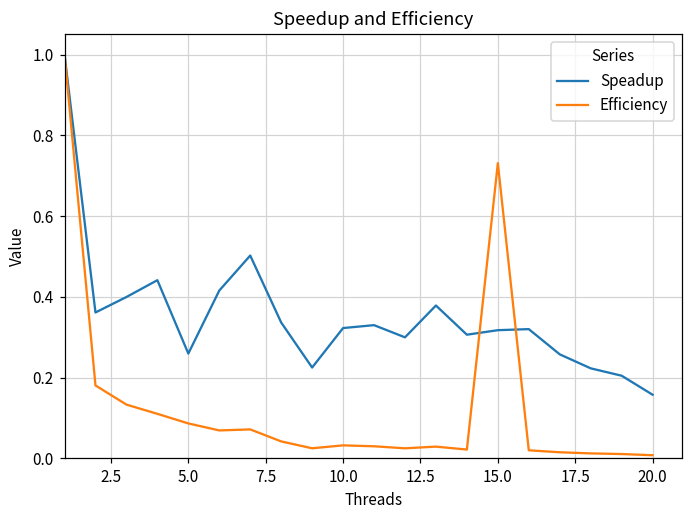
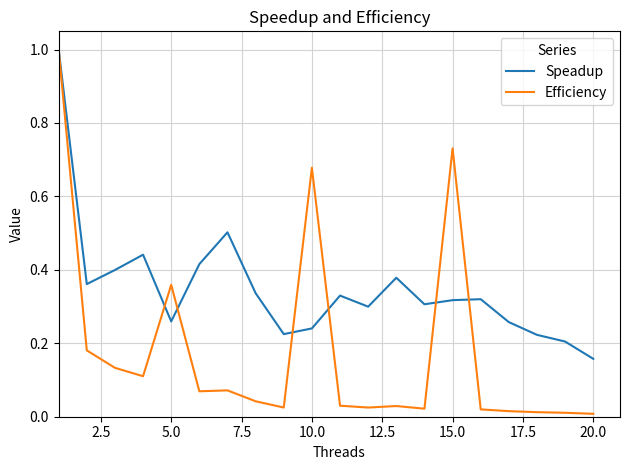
  {
    "Speadup": {
      "5.0": 0.26,
-     "10.0": 0.32,
+     "10.0": 0.24,
      "15.0": 0.32,
      "20.0": 0.16
    },
    "Efficiency": {
-     "5.0": 0.09,
-     "10.0": 0.03,
+     "5.0": 0.36,
+     "10.0": 0.68,
      "15.0": 0.73,
      "20.0": 0.01
    }
  }
